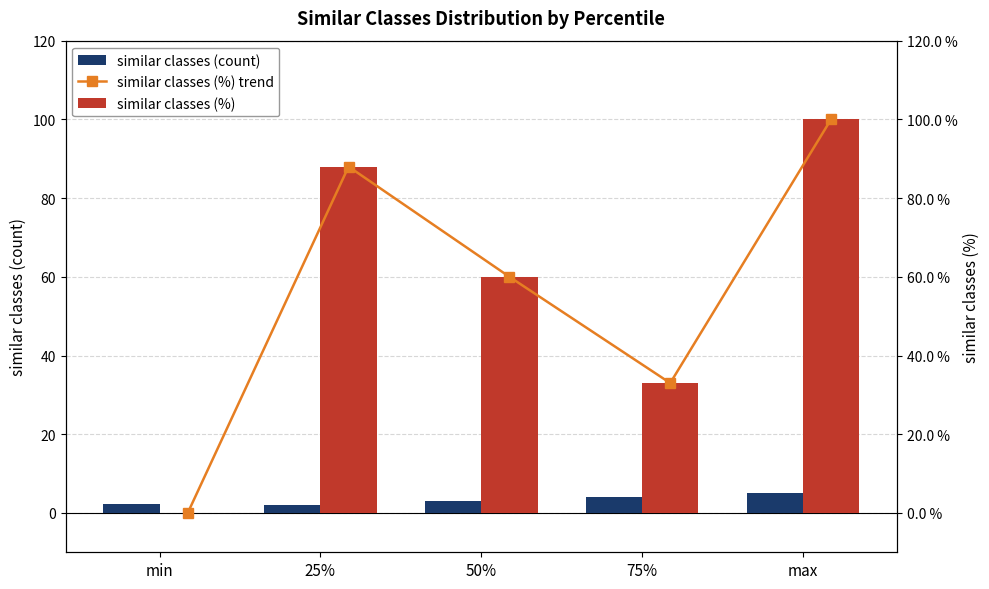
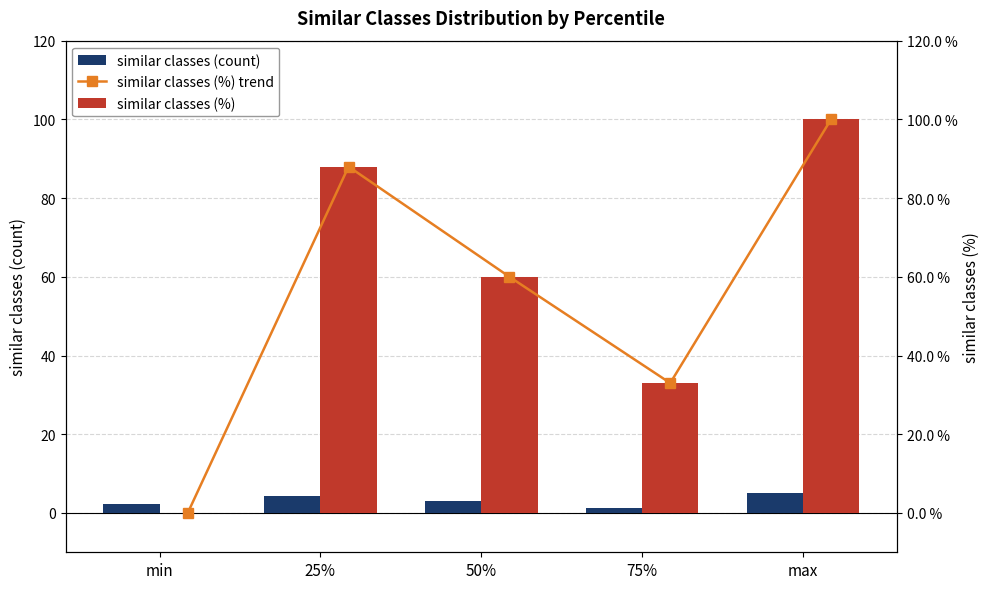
  {
    "similar classes (count)": {
      "min": "2",
-     "25%": "2",
+     "25%": "4",
      "50%": "3",
-     "75%": "4",
+     "75%": "1",
      "max": "5"
    },
    "similar classes (%)": {
      "min": "0 %",
      "25%": "88 %",
      "50%": "60 %",
      "75%": "33 %",
      "max": "100 %"
    }
  }
